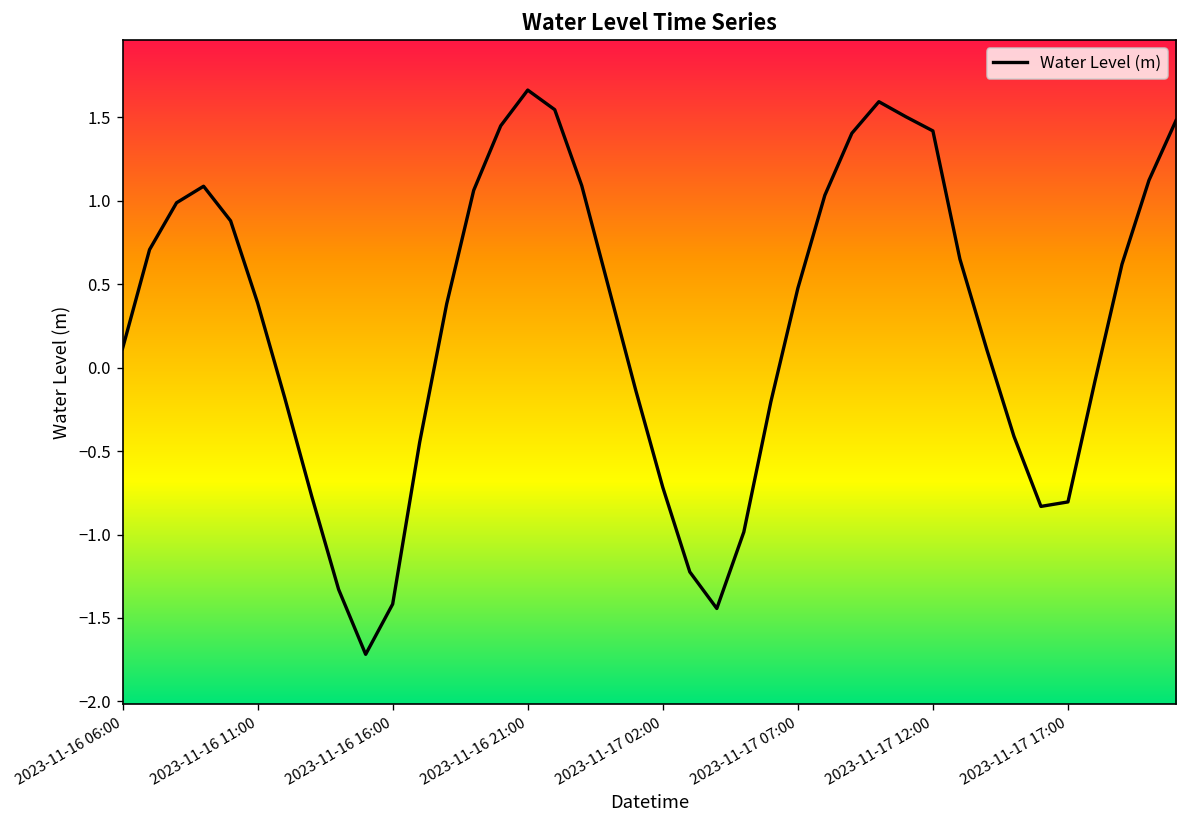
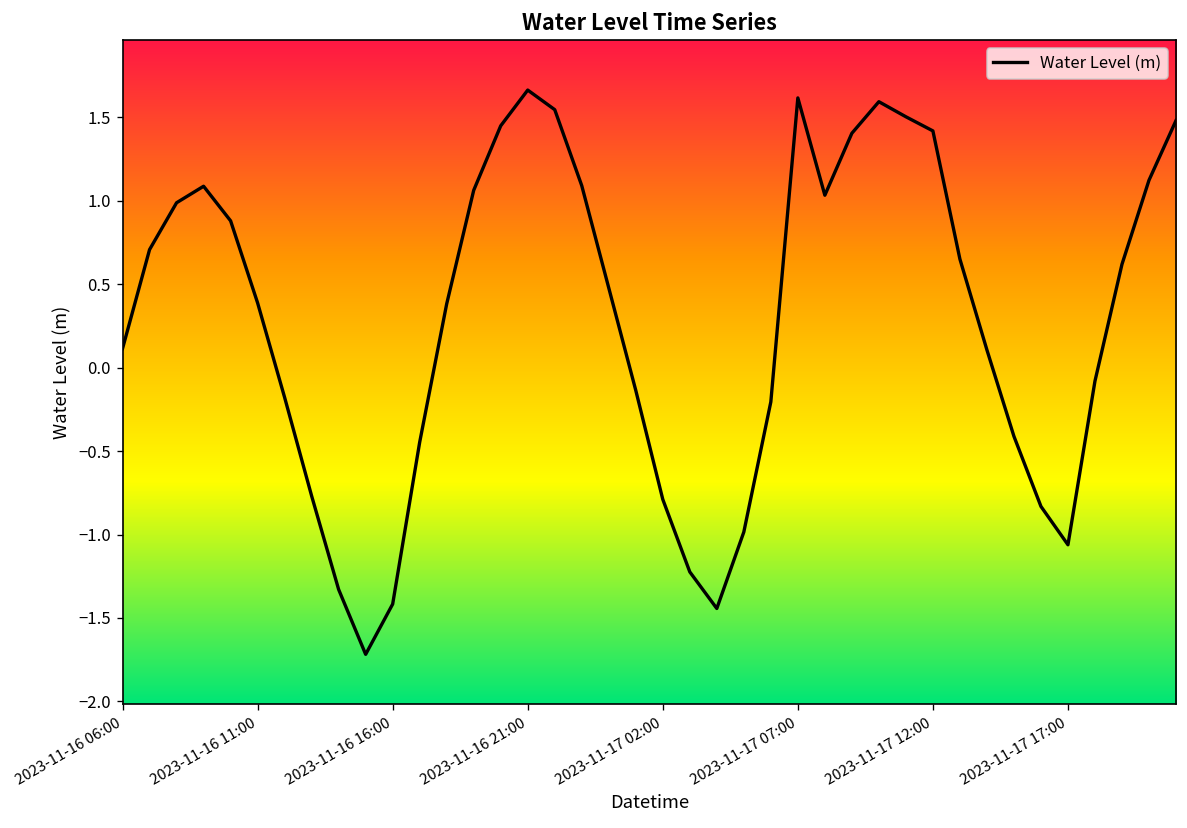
  {
    "2023-11-16 06:00": 0.11,
    "2023-11-16 11:00": 0.39,
    "2023-11-16 16:00": -1.42,
    "2023-11-16 21:00": 1.66,
-   "2023-11-17 02:00": -0.72,
-   "2023-11-17 07:00": 0.47,
+   "2023-11-17 02:00": -0.79,
+   "2023-11-17 07:00": 1.62,
    "2023-11-17 12:00": 1.42,
-   "2023-11-17 17:00": -0.80
+   "2023-11-17 17:00": -1.06
  }
